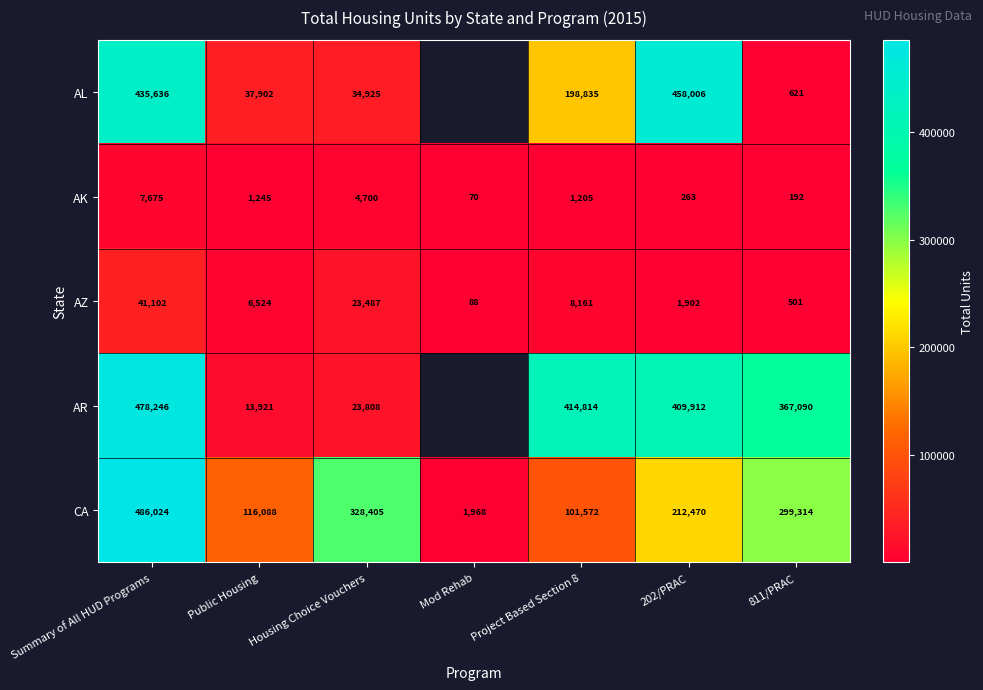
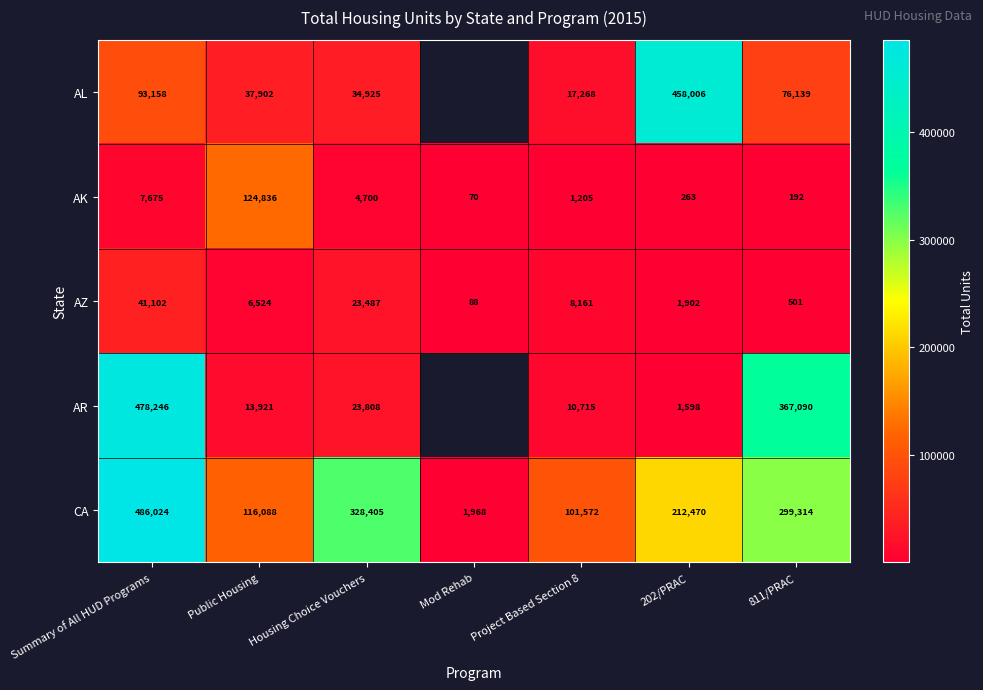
  {
    "AL": {
-     "Summary of All HUD Programs": "435,636",
+     "Summary of All HUD Programs": "93,158",
      "Public Housing": "37,902",
      "Housing Choice Vouchers": "34,925",
-     "Project Based Section 8": "198,835",
+     "Project Based Section 8": "17,268",
      "202/PRAC": "458,006",
-     "811/PRAC": "621"
+     "811/PRAC": "76,139"
    },
    "AK": {
      "Summary of All HUD Programs": "7,675",
-     "Public Housing": "1,245",
+     "Public Housing": "124,836",
      "Housing Choice Vouchers": "4,700",
      "Mod Rehab": "70",
      "Project Based Section 8": "1,205",
      "202/PRAC": "263",
      "811/PRAC": "192"
    },
    "AZ": {
      "Summary of All HUD Programs": "41,102",
      "Public Housing": "6,524",
      "Housing Choice Vouchers": "23,487",
      "Mod Rehab": "88",
      "Project Based Section 8": "8,161",
      "202/PRAC": "1,902",
      "811/PRAC": "501"
    },
    "AR": {
      "Summary of All HUD Programs": "478,246",
      "Public Housing": "13,921",
      "Housing Choice Vouchers": "23,808",
-     "Project Based Section 8": "414,814",
-     "202/PRAC": "409,912",
+     "Project Based Section 8": "10,715",
+     "202/PRAC": "1,598",
      "811/PRAC": "367,090"
    },
    "CA": {
      "Summary of All HUD Programs": "486,024",
      "Public Housing": "116,088",
      "Housing Choice Vouchers": "328,405",
      "Mod Rehab": "1,968",
      "Project Based Section 8": "101,572",
      "202/PRAC": "212,470",
      "811/PRAC": "299,314"
    }
  }
